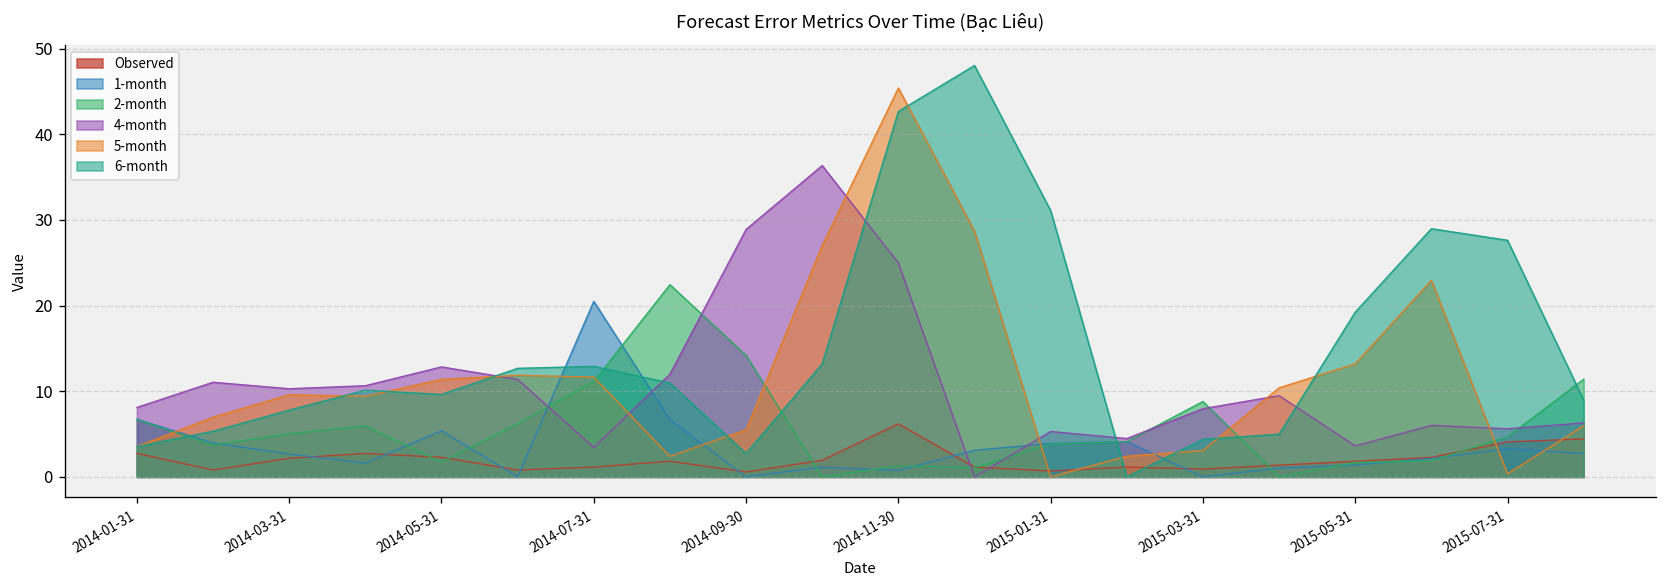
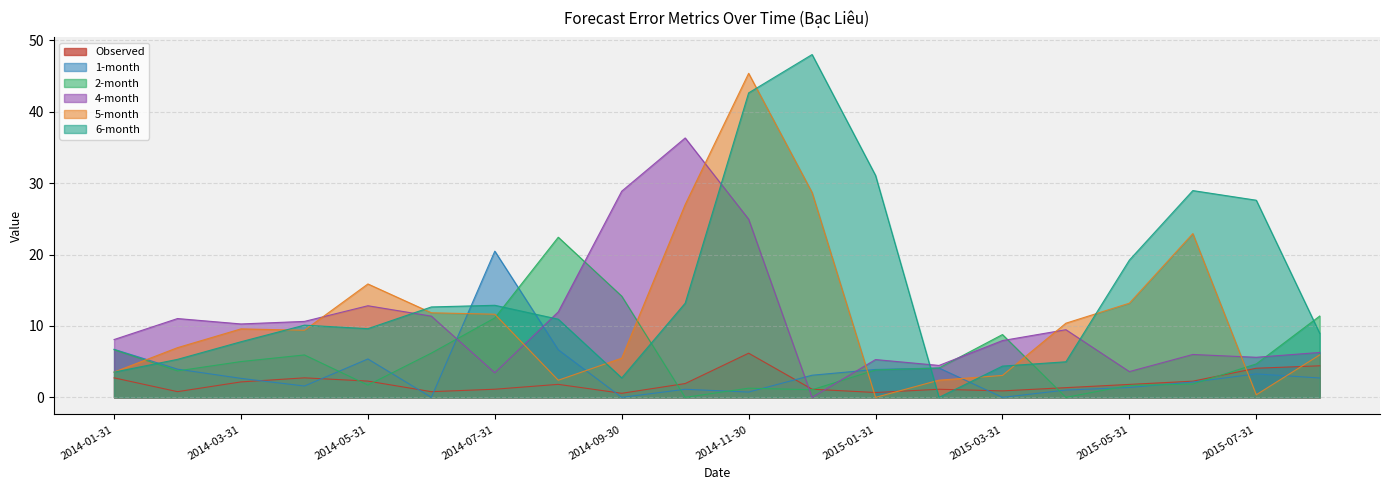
  {
    "Observed": {
      "2014-01-31": 3,
      "2014-03-31": 2,
      "2014-05-31": 2,
      "2014-07-31": 1,
      "2014-09-30": 1,
      "2014-11-30": 6,
      "2015-01-31": 1,
      "2015-03-31": 1,
      "2015-07-31": 4
    },
    "4-month": {
      "2014-01-31": 8,
      "2014-03-31": 10,
      "2014-05-31": 13,
      "2014-07-31": 3,
      "2014-09-30": 29,
      "2014-11-30": 25,
      "2015-01-31": 5,
      "2015-03-31": 8,
      "2015-05-31": 4,
      "2015-07-31": 6
    },
    "5-month": {
      "2014-03-31": 10,
-     "2014-05-31": 11,
+     "2014-05-31": 16,
      "2014-07-31": 12,
      "2014-09-30": 5,
      "2014-11-30": 45,
      "2015-01-31": 0,
      "2015-03-31": 3,
      "2015-05-31": 13,
      "2015-07-31": 0
    }
  }
